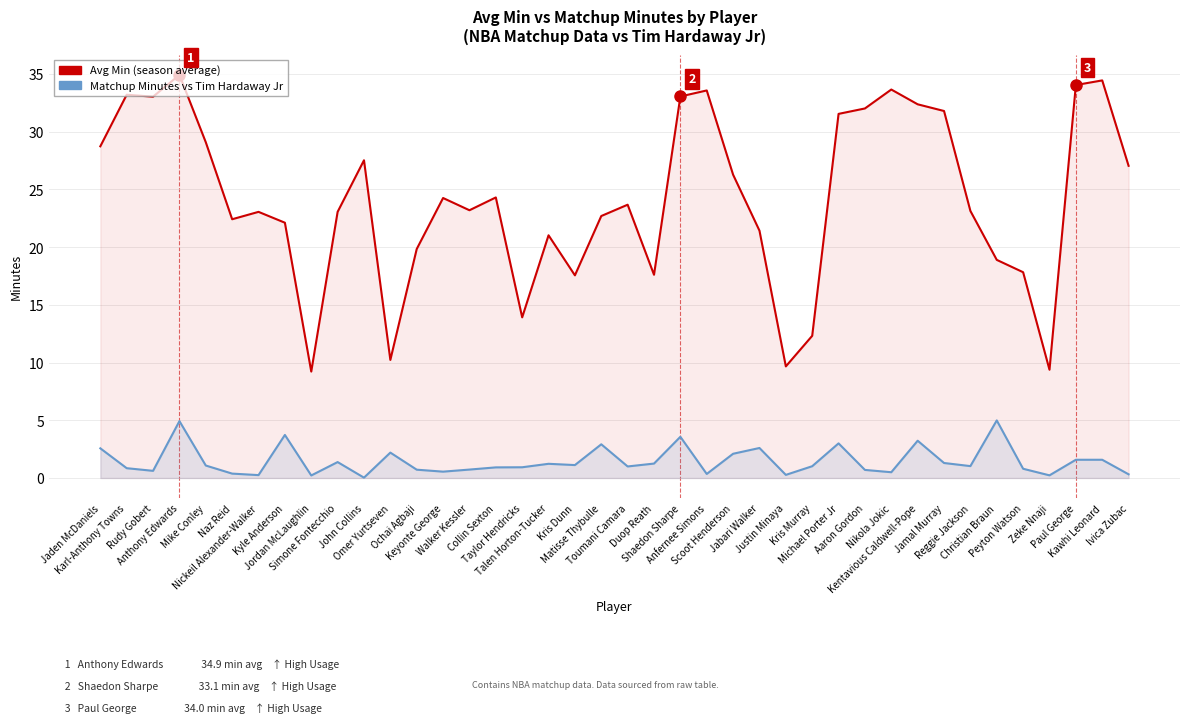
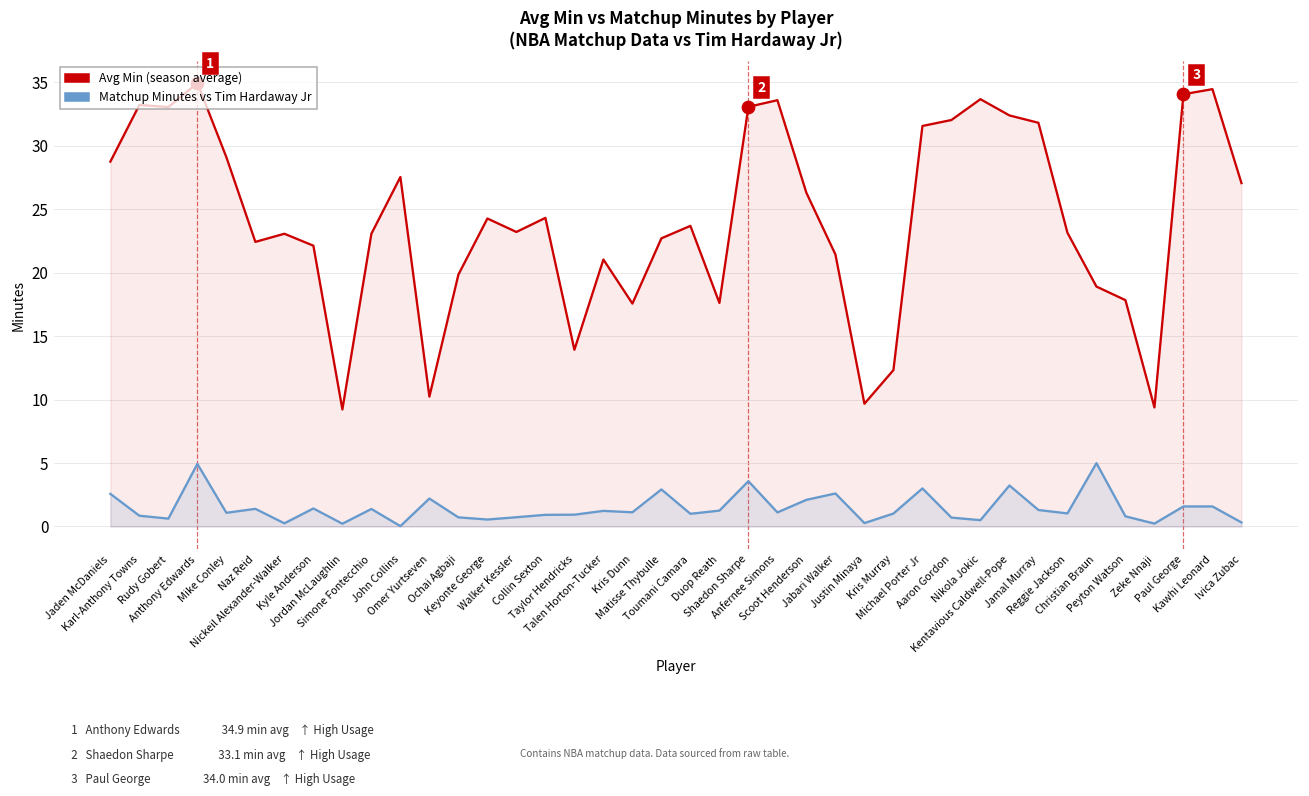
  {
    "Matchup Minutes vs Tim Hardaway Jr": {
      "Jaden McDaniels": 2.6,
      "Karl-Anthony Towns": 0.9,
      "Rudy Gobert": 0.6,
      "Anthony Edwards": 4.9,
      "Mike Conley": 1.1,
-     "Naz Reid": 0.4,
+     "Naz Reid": 1.4,
      "Nickeil Alexander-Walker": 0.3,
-     "Kyle Anderson": 3.7,
+     "Kyle Anderson": 1.4,
      "Jordan McLaughlin": 0.2,
      "Simone Fontecchio": 1.4,
      "John Collins": 0.0,
      "Omer Yurtseven": 2.2,
      "Ochai Agbaji": 0.7,
      "Keyonte George": 0.6,
      "Walker Kessler": 0.7,
      "Collin Sexton": 0.9,
      "Taylor Hendricks": 0.9,
      "Talen Horton-Tucker": 1.2,
      "Kris Dunn": 1.1,
      "Matisse Thybulle": 2.9,
      "Toumani Camara": 1.0,
      "Duop Reath": 1.3,
      "Shaedon Sharpe": 3.6,
-     "Anfernee Simons": 0.4,
+     "Anfernee Simons": 1.1,
      "Scoot Henderson": 2.1,
      "Jabari Walker": 2.6,
      "Justin Minaya": 0.3,
      "Kris Murray": 1.0,
      "Michael Porter Jr": 3.0,
      "Aaron Gordon": 0.7,
      "Nikola Jokic": 0.5,
      "Kentavious Caldwell-Pope": 3.2,
      "Jamal Murray": 1.3,
      "Reggie Jackson": 1.0,
      "Christian Braun": 5.0,
      "Peyton Watson": 0.8,
      "Zeke Nnaji": 0.2,
      "Paul George": 1.6,
      "Kawhi Leonard": 1.6,
      "Ivica Zubac": 0.3
    }
  }
